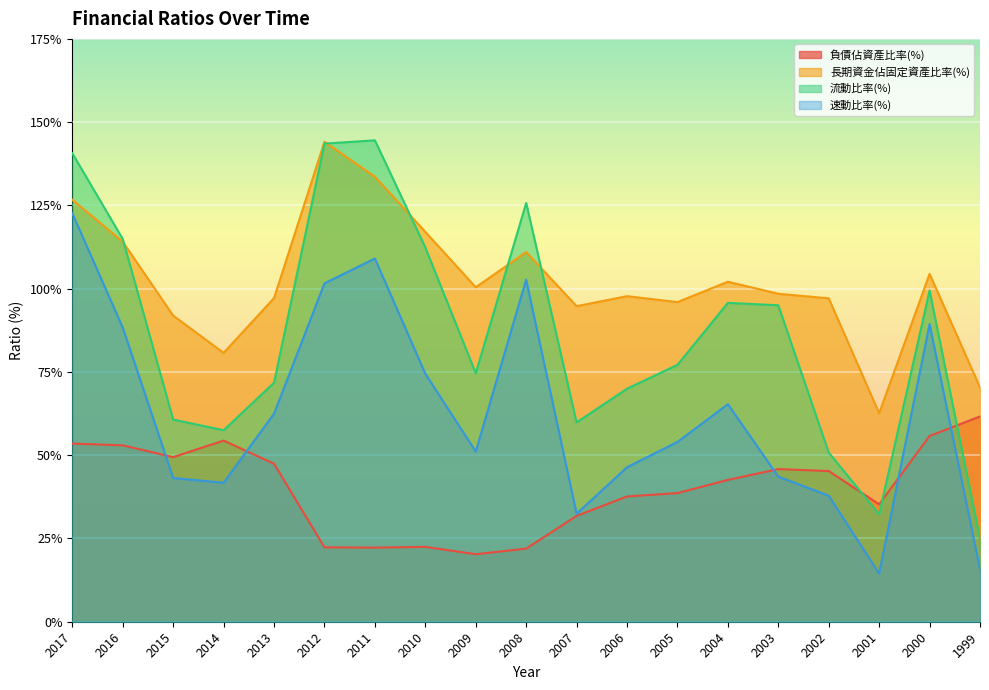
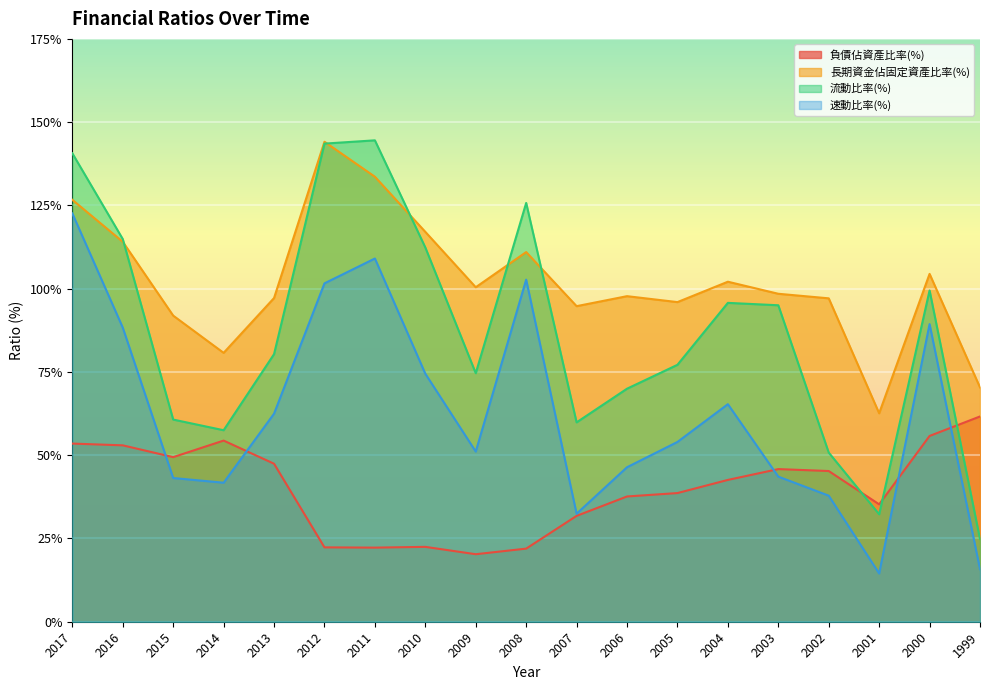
  {
    "負債佔資產比率(%)": {
      "2017": "53%",
      "2016": "53%",
      "2015": "49%",
      "2014": "54%",
      "2013": "47%",
      "2012": "22%",
      "2011": "22%",
      "2010": "22%",
      "2009": "20%",
      "2008": "22%",
      "2006": "38%",
      "2005": "39%",
      "2004": "43%",
      "2003": "46%",
      "2002": "45%",
      "2001": "35%",
      "2000": "56%",
      "1999": "62%"
    },
    "長期資金佔固定資產比率(%)": {
      "2017": "127%",
      "2016": "114%",
      "2015": "92%",
      "2014": "81%",
      "2013": "97%",
      "2011": "134%",
      "2010": "117%",
      "2009": "100%",
      "2008": "111%",
      "2007": "95%",
      "2006": "98%",
      "2005": "96%",
      "2004": "102%",
      "2003": "98%",
      "2002": "97%",
      "2001": "63%",
      "2000": "104%",
      "1999": "70%"
    },
    "流動比率(%)": {
      "2017": "141%",
      "2016": "115%",
      "2015": "61%",
      "2014": "58%",
-     "2013": "72%",
+     "2013": "80%",
      "2011": "145%",
      "2010": "112%",
      "2009": "75%",
      "2008": "126%",
      "2007": "60%",
      "2006": "70%",
      "2005": "77%",
      "2004": "96%",
      "2003": "95%",
      "2002": "51%",
      "2001": "32%",
      "2000": "99%",
      "1999": "25%"
    },
    "速動比率(%)": {
      "2017": "123%",
      "2016": "88%",
      "2015": "43%",
      "2014": "42%",
      "2013": "62%",
      "2012": "102%",
      "2011": "109%",
      "2010": "74%",
      "2009": "51%",
      "2008": "103%",
      "2006": "46%",
      "2005": "54%",
      "2004": "65%",
      "2003": "44%",
      "2002": "38%",
      "2001": "14%",
      "2000": "89%",
      "1999": "16%"
    }
  }
